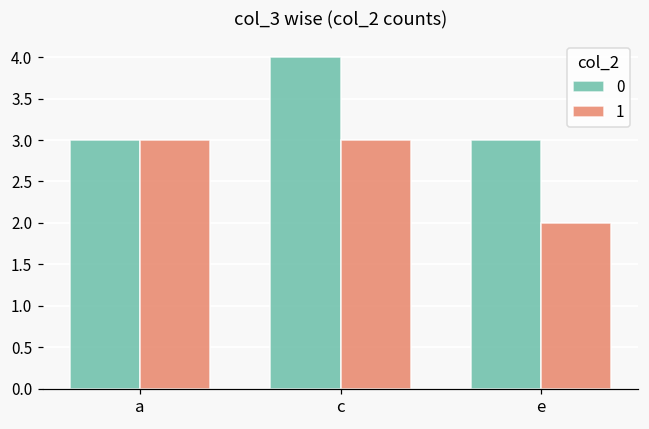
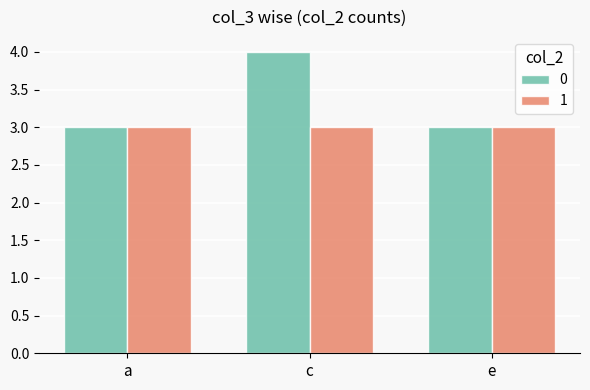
  {
    "0": {
      "a": 3,
      "c": 4,
      "e": 3
    },
    "1": {
      "a": 3,
      "c": 3,
-     "e": 2
+     "e": 3
    }
  }
